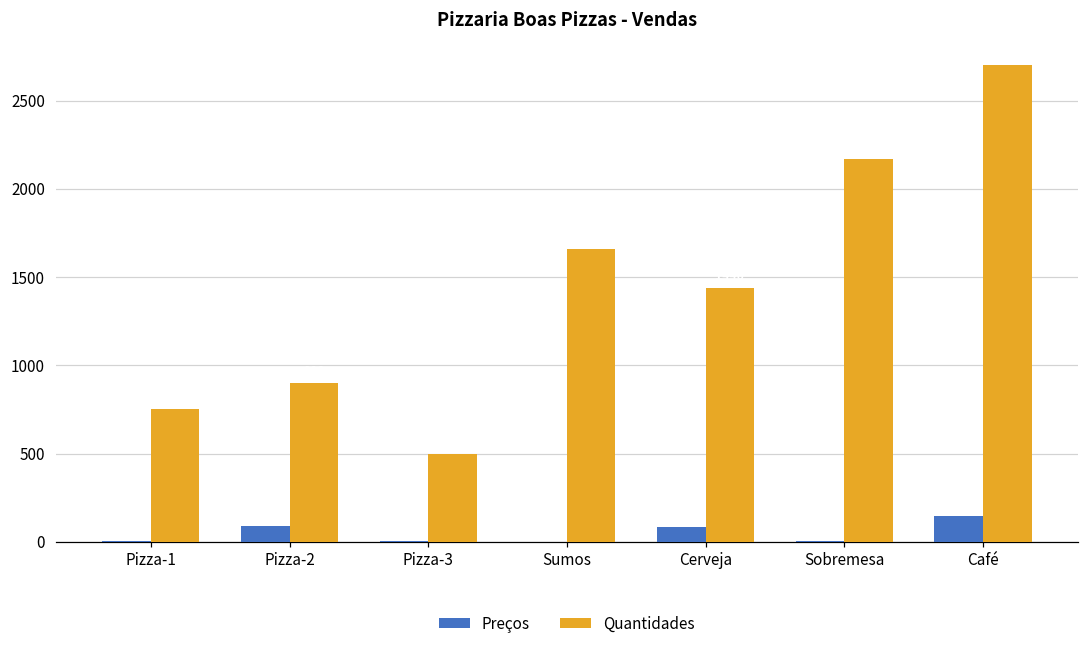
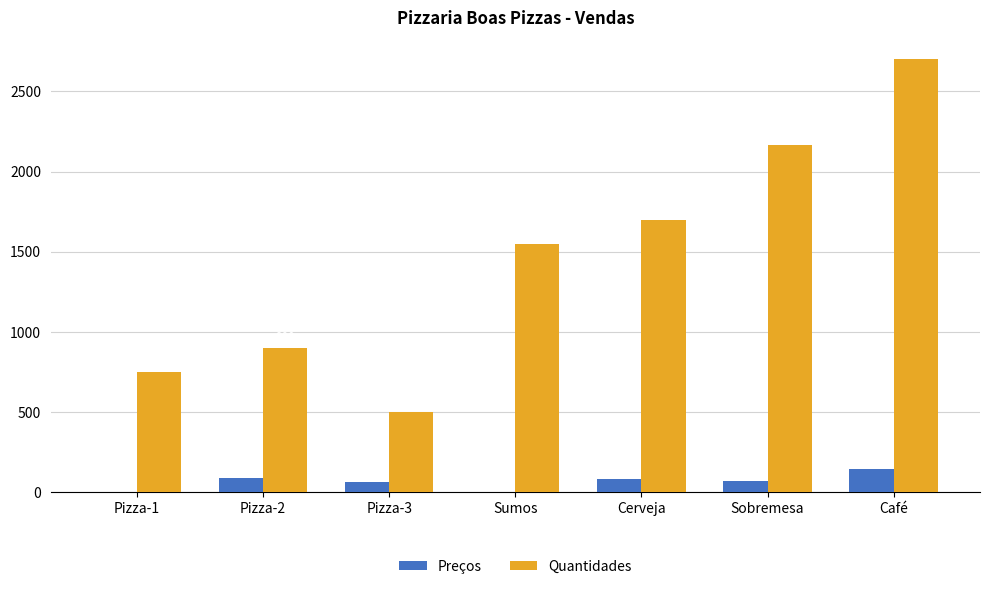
  {
    "Preços": {
      "Pizza-2": 90,
-     "Pizza-3": 10,
+     "Pizza-3": 60,
      "Cerveja": 80,
-     "Sobremesa": 0,
+     "Sobremesa": 70,
      "Café": 150
    },
    "Quantidades": {
      "Pizza-1": 750,
      "Pizza-2": 900,
      "Pizza-3": 500,
-     "Sumos": 1660,
-     "Cerveja": 1440,
+     "Sumos": 1550,
+     "Cerveja": 1700,
      "Sobremesa": 2170,
      "Café": 2700
    }
  }
